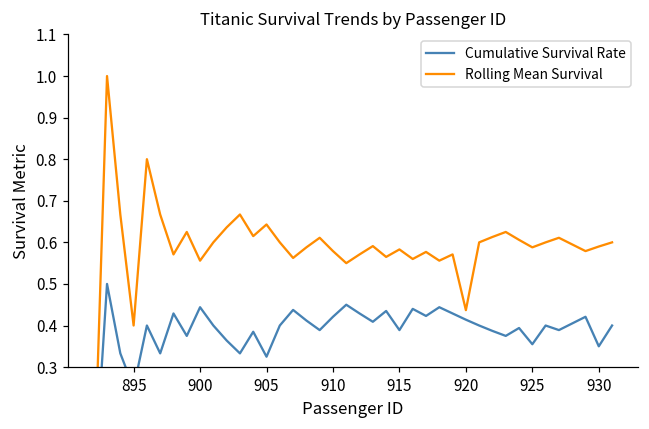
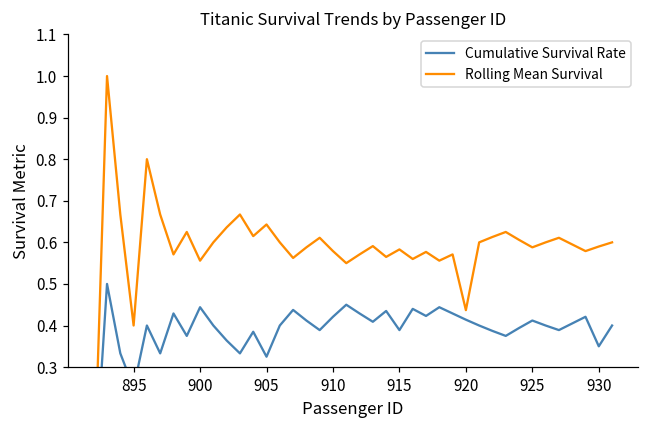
  {
    "Cumulative Survival Rate": {
      "900": 0.44,
      "905": 0.33,
      "910": 0.42,
      "915": 0.39,
      "920": 0.41,
-     "925": 0.36,
+     "925": 0.41,
      "930": 0.35
    },
    "Rolling Mean Survival": {
      "895": 0.40,
      "900": 0.56,
      "905": 0.64,
      "910": 0.58,
      "915": 0.58,
      "920": 0.44,
      "925": 0.59,
      "930": 0.59
    }
  }
